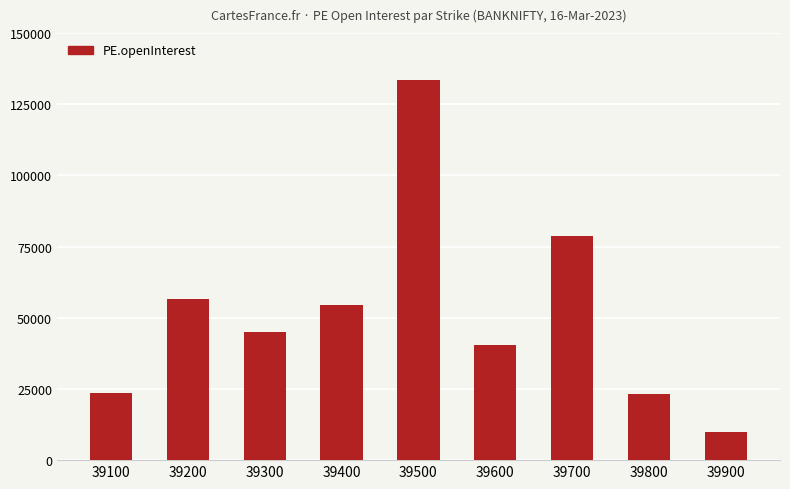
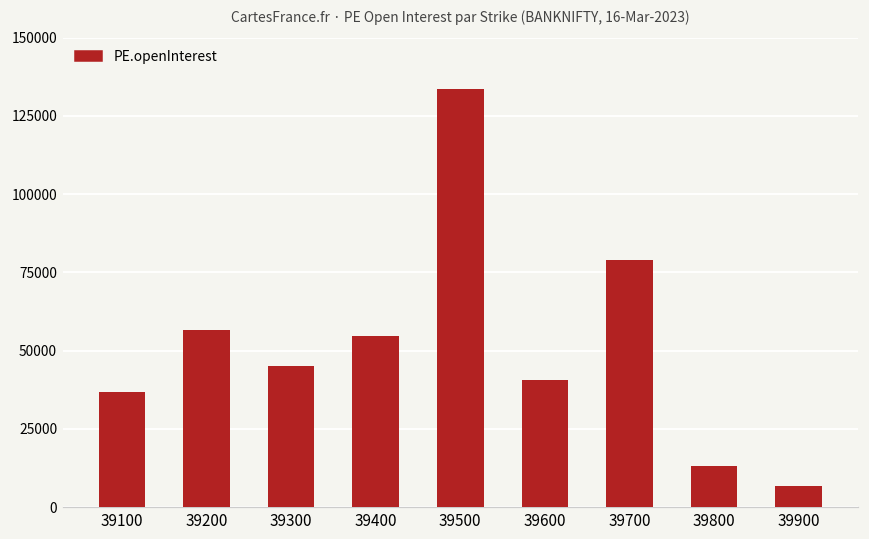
  {
-   "39100": 24000,
+   "39100": 37000,
    "39200": 57000,
    "39300": 45000,
    "39400": 55000,
    "39500": 134000,
    "39600": 41000,
    "39700": 79000,
-   "39800": 23000,
-   "39900": 10000
+   "39800": 13000,
+   "39900": 7000
  }
